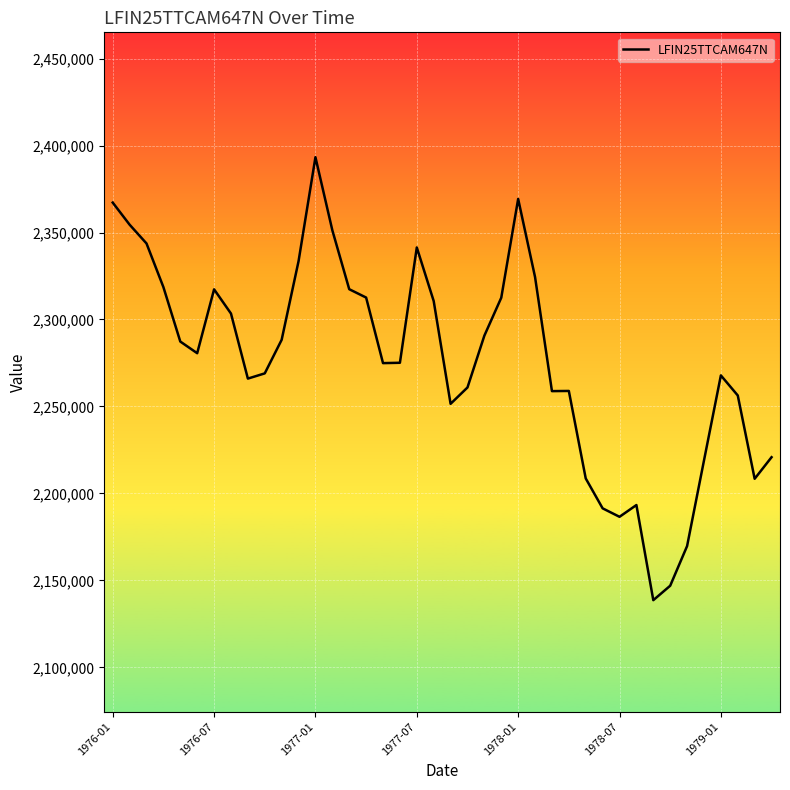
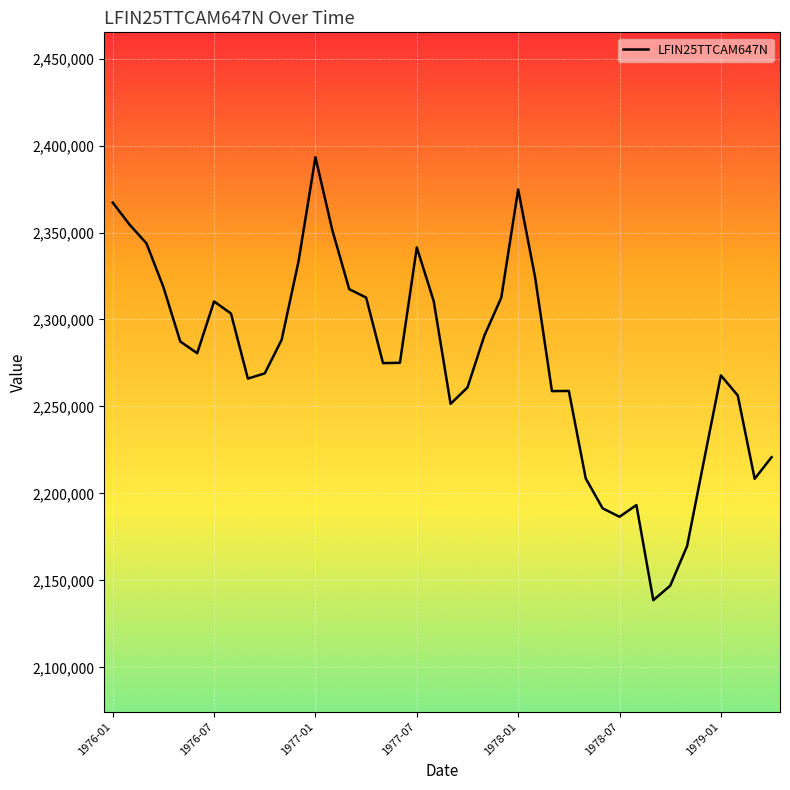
  {
    "1976-01": "2,367,000",
-   "1976-07": "2,317,000",
+   "1976-07": "2,310,000",
    "1977-01": "2,393,000",
    "1977-07": "2,341,000",
-   "1978-01": "2,369,000",
+   "1978-01": "2,375,000",
    "1978-07": "2,187,000",
    "1979-01": "2,268,000"
  }
